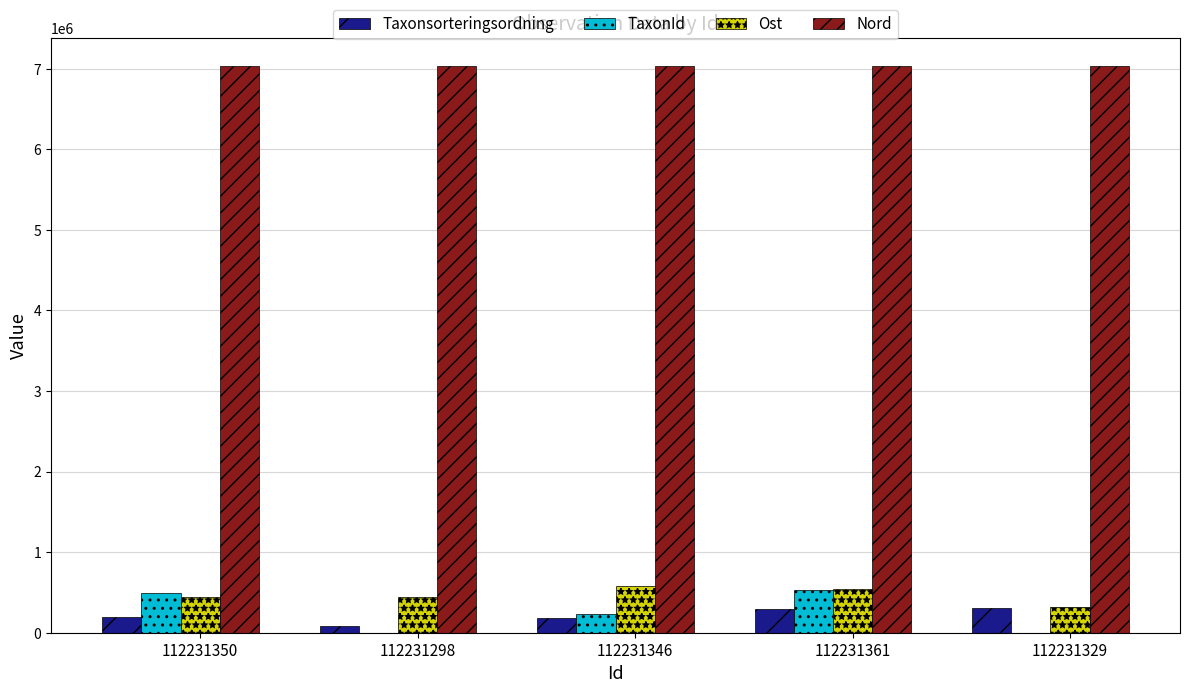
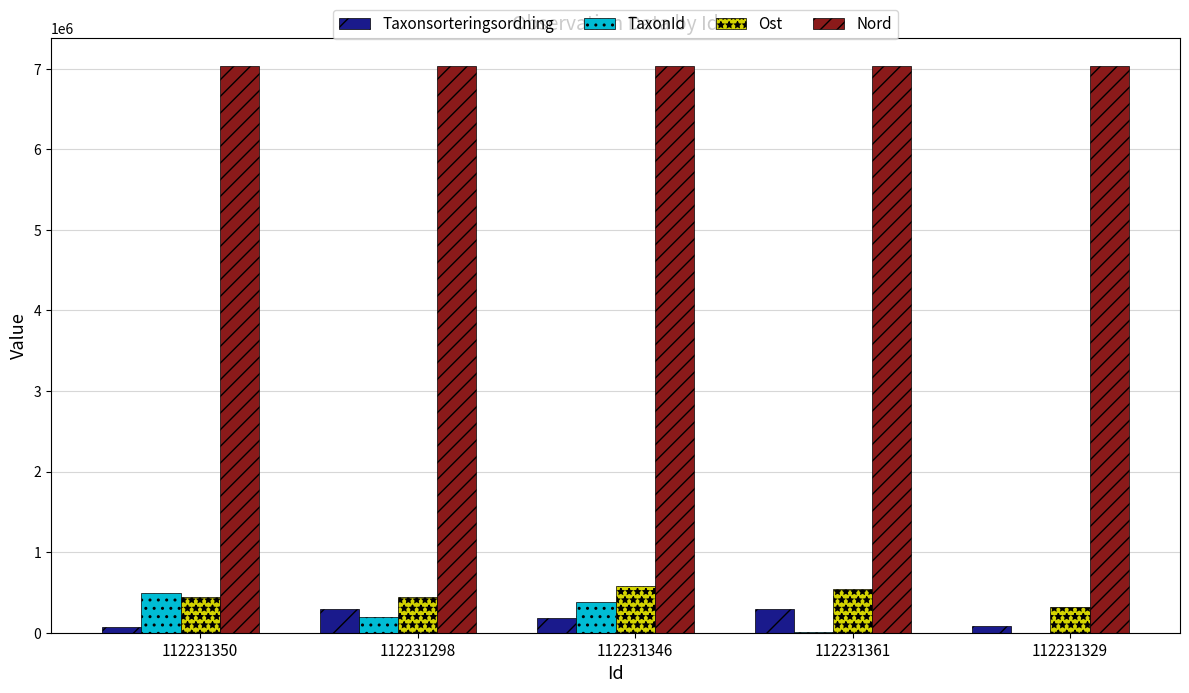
  {
    "Taxonsorteringsordning": {
-     "112231350": 200000,
-     "112231298": 100000,
+     "112231350": 100000,
+     "112231298": 300000,
      "112231346": 200000,
      "112231361": 300000,
-     "112231329": 300000
+     "112231329": 100000
    },
    "TaxonId": {
      "112231350": 500000,
-     "112231298": 0,
-     "112231346": 200000,
-     "112231361": 500000
+     "112231298": 200000,
+     "112231346": 400000,
+     "112231361": 0
    },
    "Ost": {
      "112231350": 400000,
      "112231298": 400000,
      "112231346": 600000,
      "112231361": 500000,
      "112231329": 300000
    },
    "Nord": {
      "112231350": 7000000,
      "112231298": 7000000,
      "112231346": 7000000,
      "112231361": 7000000,
      "112231329": 7000000
    }
  }
